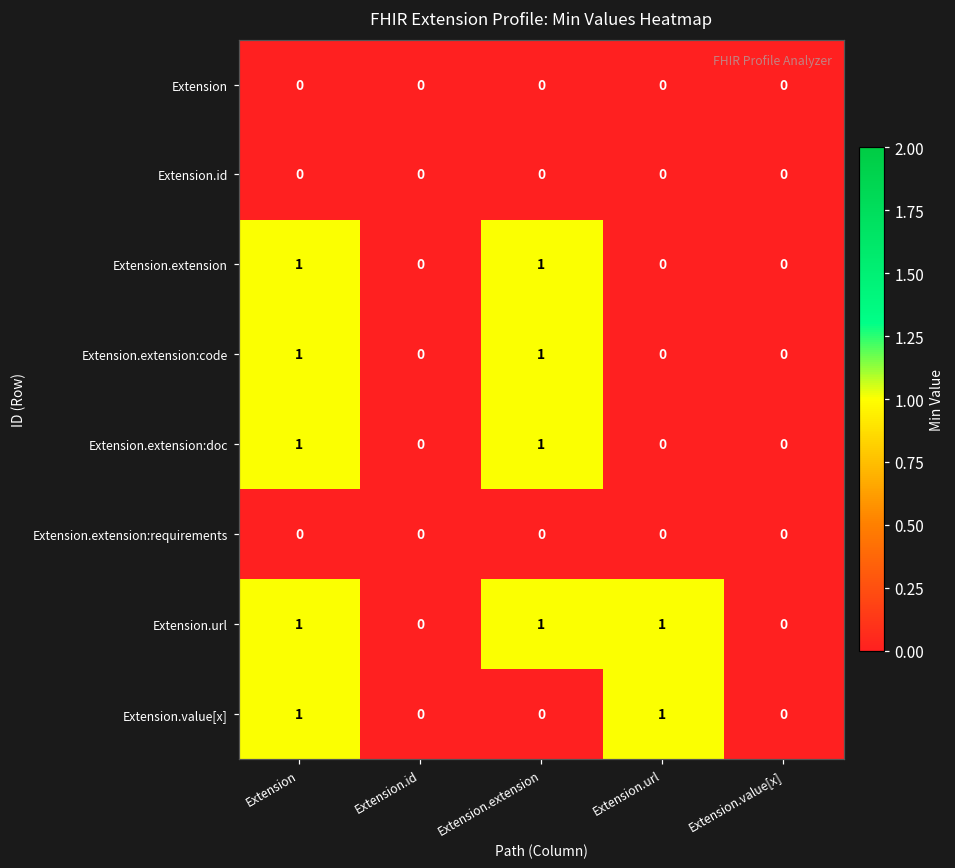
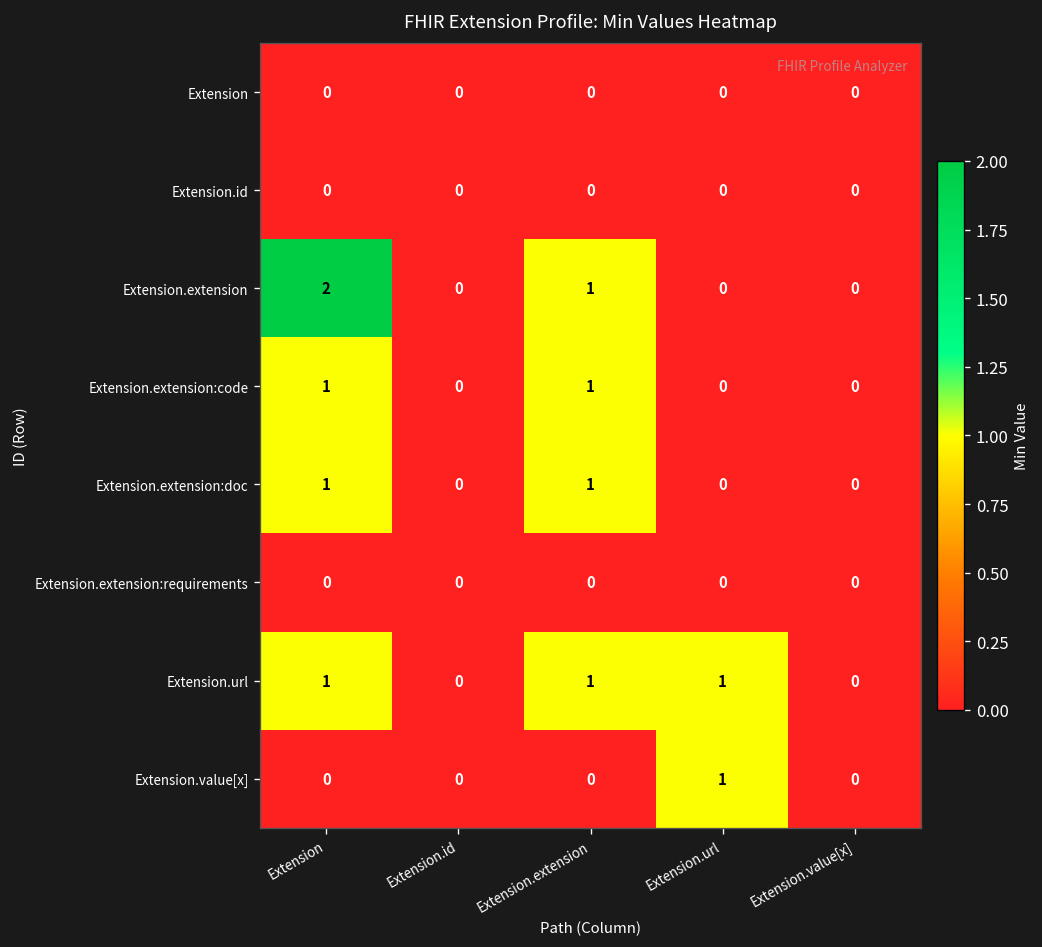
  {
    "Extension": {
      "Extension": 0,
      "Extension.id": 0,
      "Extension.extension": 0,
      "Extension.url": 0
    },
    "Extension.id": {
      "Extension": 0,
      "Extension.id": 0,
      "Extension.extension": 0,
      "Extension.url": 0,
      "Extension.value[x]": 0
    },
    "Extension.extension": {
-     "Extension": 1,
+     "Extension": 2,
      "Extension.id": 0,
      "Extension.extension": 1,
      "Extension.url": 0,
      "Extension.value[x]": 0
    },
    "Extension.extension:code": {
      "Extension": 1,
      "Extension.id": 0,
      "Extension.extension": 1,
      "Extension.url": 0,
      "Extension.value[x]": 0
    },
    "Extension.extension:doc": {
      "Extension": 1,
      "Extension.id": 0,
      "Extension.extension": 1,
      "Extension.url": 0,
      "Extension.value[x]": 0
    },
    "Extension.extension:requirements": {
      "Extension": 0,
      "Extension.id": 0,
      "Extension.extension": 0,
      "Extension.url": 0,
      "Extension.value[x]": 0
    },
    "Extension.url": {
      "Extension": 1,
      "Extension.id": 0,
      "Extension.extension": 1,
      "Extension.url": 1,
      "Extension.value[x]": 0
    },
    "Extension.value[x]": {
-     "Extension": 1,
+     "Extension": 0,
      "Extension.id": 0,
      "Extension.extension": 0,
      "Extension.url": 1,
      "Extension.value[x]": 0
    }
  }
